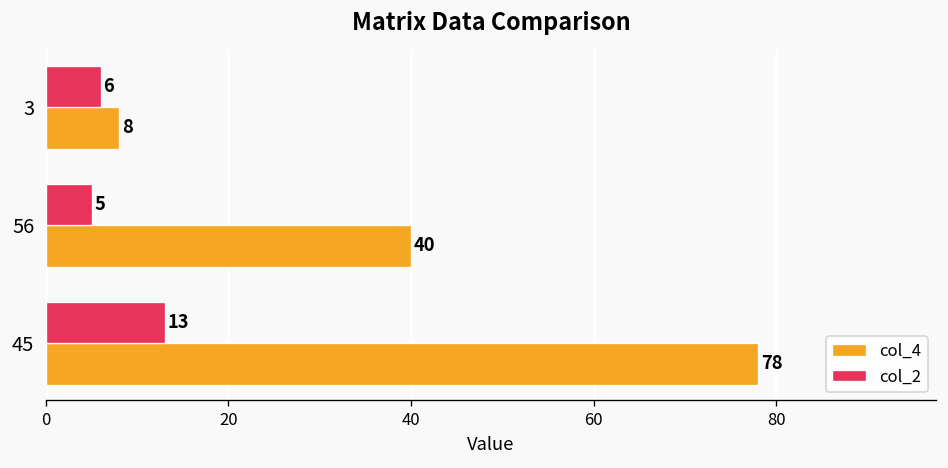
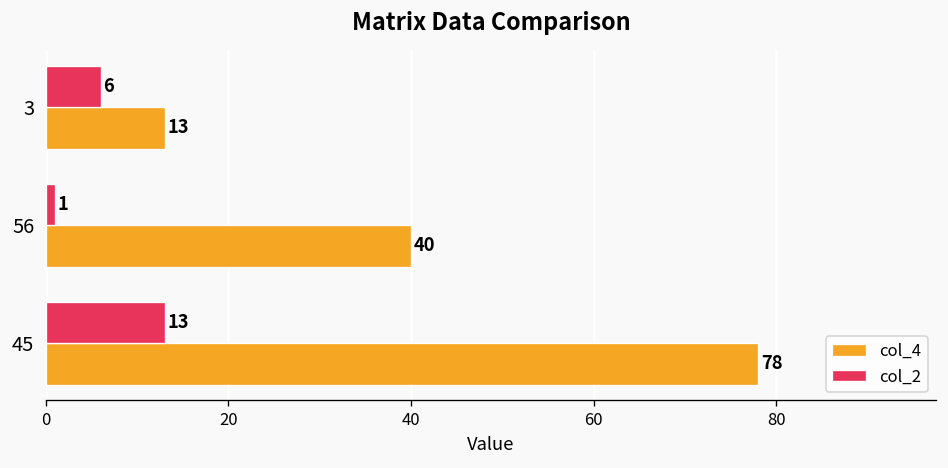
  {
    "col_4": {
-     "3": 8,
+     "3": 13,
      "56": 40,
      "45": 78
    },
    "col_2": {
      "3": 6,
-     "56": 5,
+     "56": 1,
      "45": 13
    }
  }
